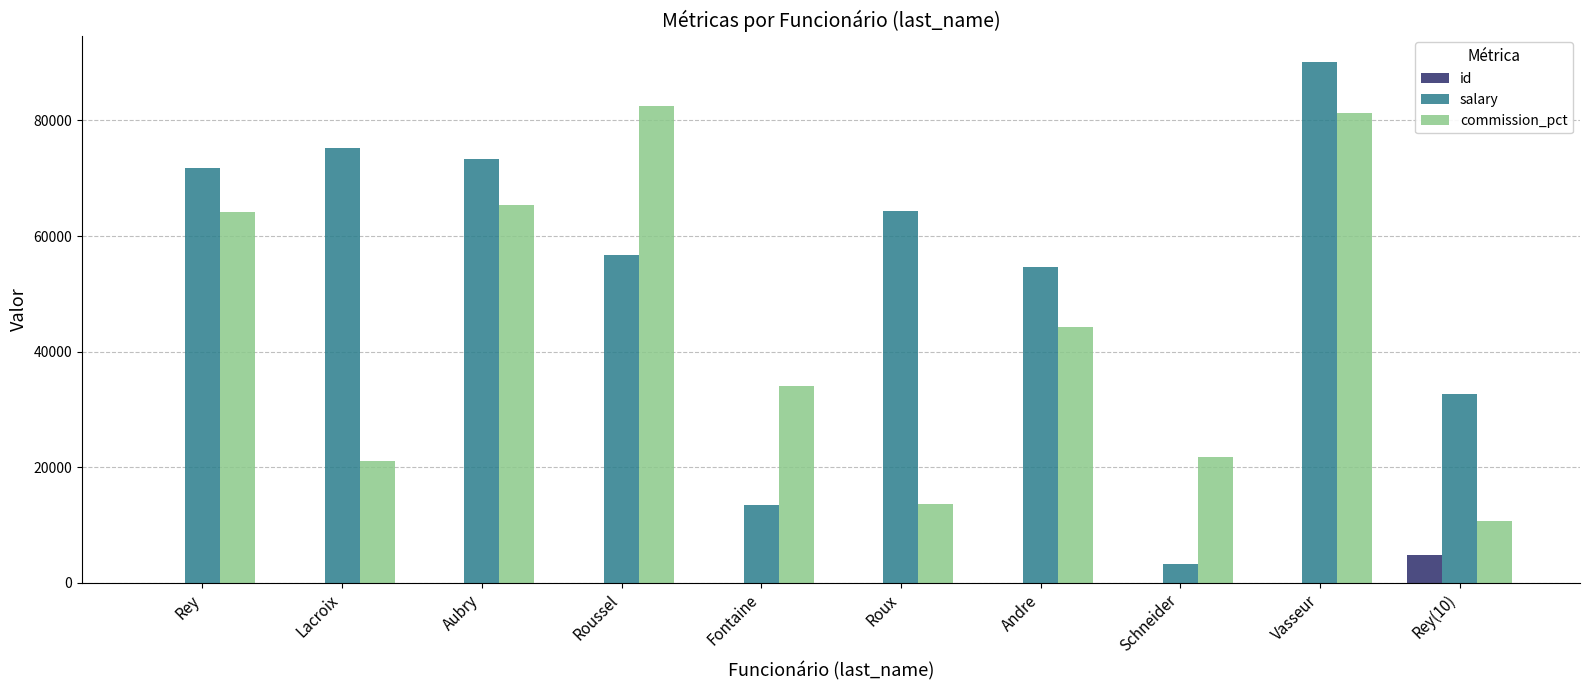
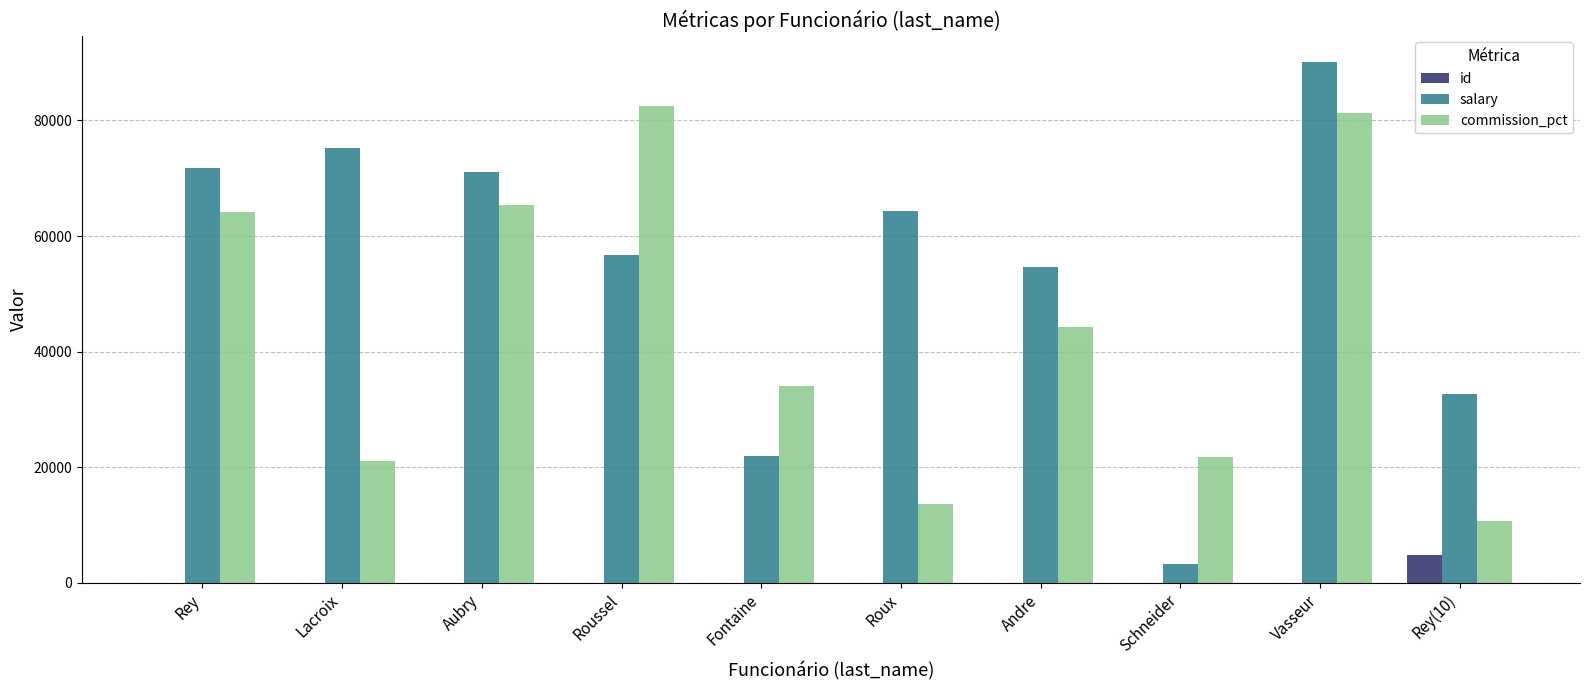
  {
    "id": {
      "Rey(10)": 5000
    },
    "salary": {
      "Rey": 72000,
      "Lacroix": 75000,
-     "Aubry": 73000,
+     "Aubry": 71000,
      "Roussel": 57000,
-     "Fontaine": 13000,
+     "Fontaine": 22000,
      "Roux": 64000,
      "Andre": 55000,
      "Schneider": 3000,
      "Vasseur": 90000,
      "Rey(10)": 33000
    },
    "commission_pct": {
      "Rey": 64000,
      "Lacroix": 21000,
      "Aubry": 65000,
      "Roussel": 82000,
      "Fontaine": 34000,
      "Roux": 14000,
      "Andre": 44000,
      "Schneider": 22000,
      "Vasseur": 81000,
      "Rey(10)": 11000
    }
  }
